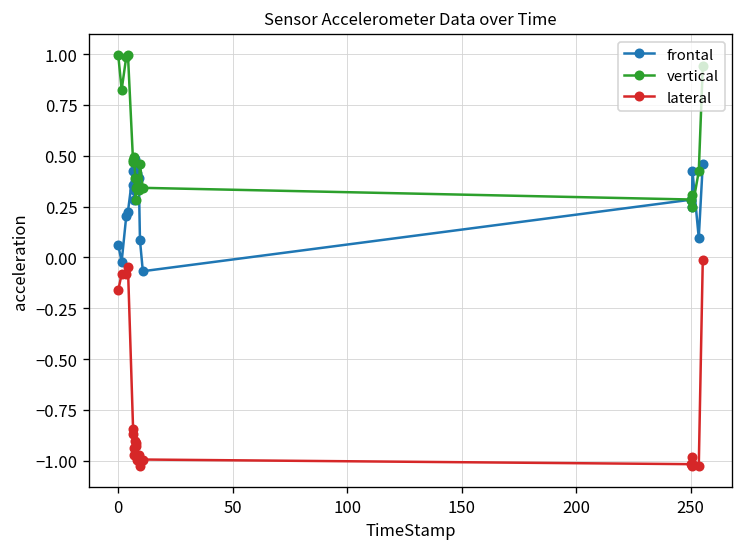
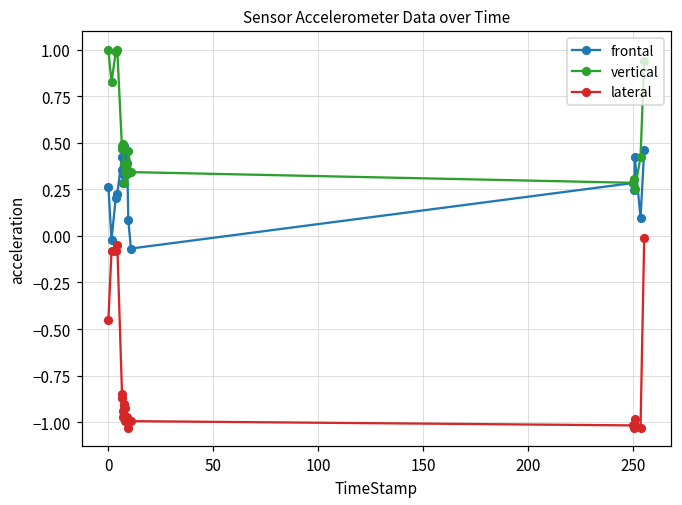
  {
    "frontal": {
-     "0": 0.06
+     "0": 0.26
    },
    "vertical": {
      "0": 1.00
    },
    "lateral": {
-     "0": -0.16,
+     "0": -0.45,
      "250": -1.02
    }
  }
